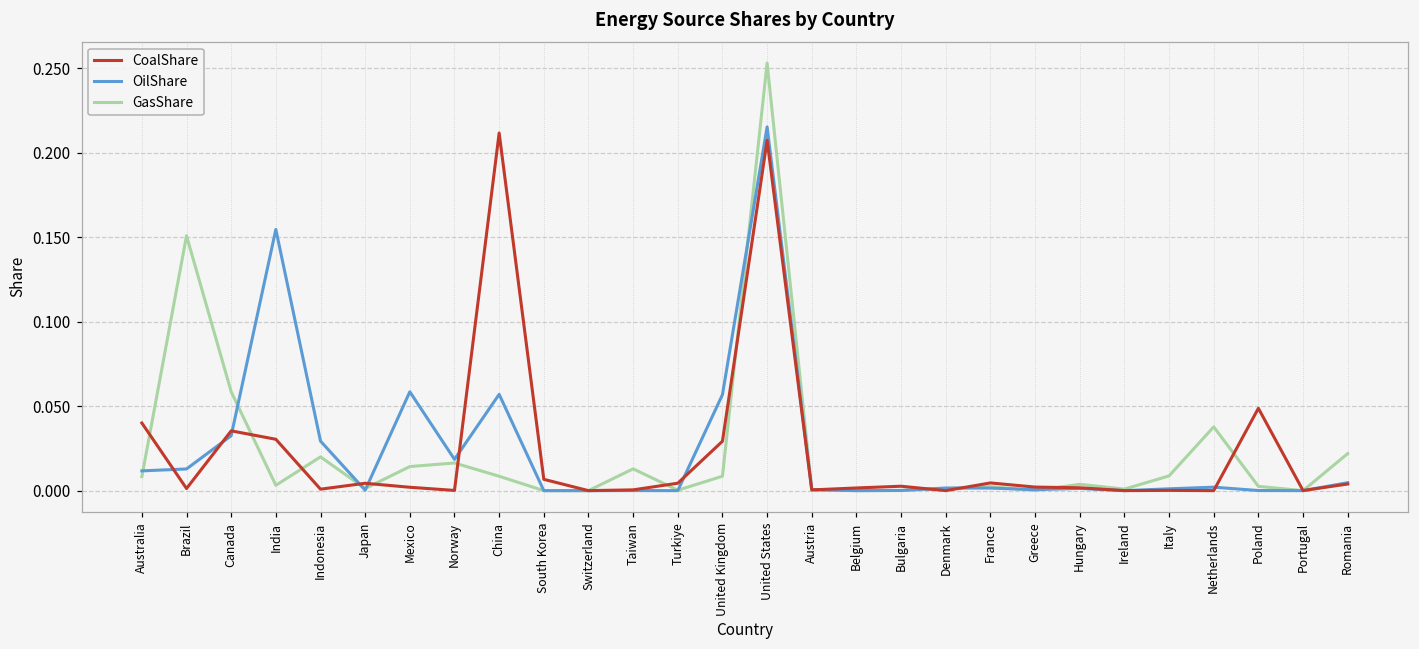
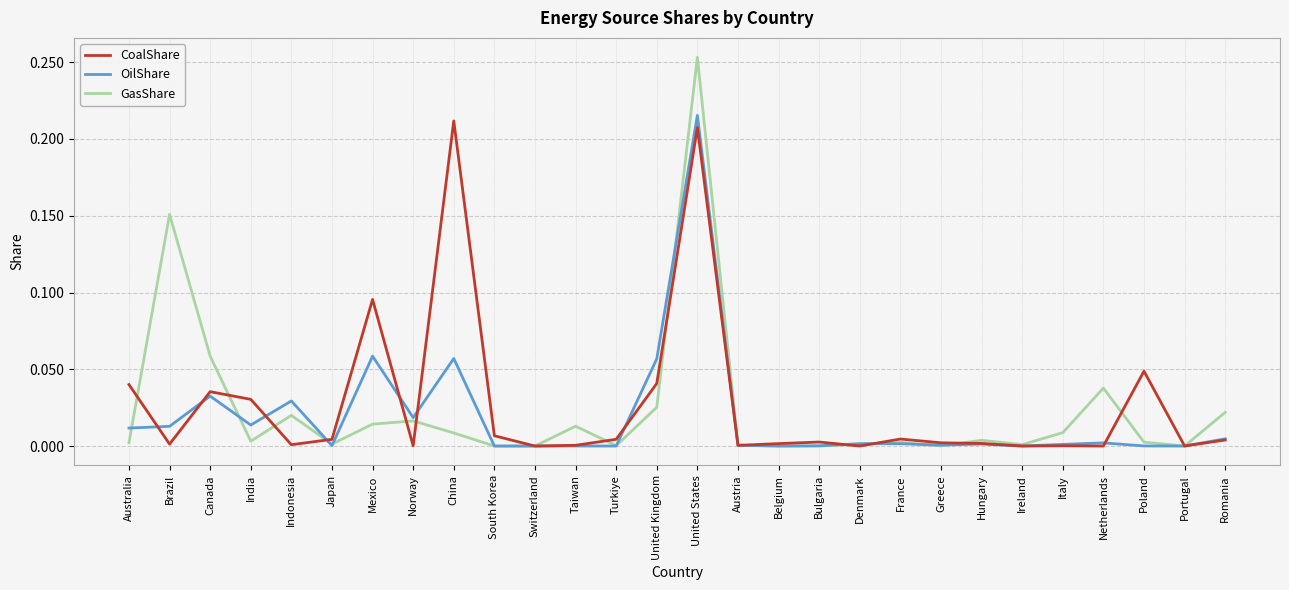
  {
    "CoalShare": {
      "Australia": 0.040,
      "Brazil": 0.001,
      "Canada": 0.035,
      "India": 0.030,
      "Indonesia": 0.001,
      "Japan": 0.004,
-     "Mexico": 0.002,
+     "Mexico": 0.095,
      "Norway": 0.000,
      "China": 0.212,
      "South Korea": 0.007,
      "Turkiye": 0.004,
-     "United Kingdom": 0.029,
+     "United Kingdom": 0.041,
      "United States": 0.207,
      "Bulgaria": 0.003,
      "France": 0.005,
      "Netherlands": 0.000,
      "Poland": 0.049
    },
    "OilShare": {
      "Australia": 0.012,
      "Brazil": 0.013,
      "Canada": 0.033,
-     "India": 0.155,
+     "India": 0.014,
      "Indonesia": 0.029,
      "Mexico": 0.059,
      "Norway": 0.019,
      "China": 0.057,
      "United Kingdom": 0.057,
      "United States": 0.215,
      "Netherlands": 0.002,
      "Poland": 0.000
    },
    "GasShare": {
-     "Australia": 0.008,
+     "Australia": 0.002,
      "Brazil": 0.151,
      "Canada": 0.059,
      "India": 0.003,
      "Indonesia": 0.020,
      "Mexico": 0.014,
      "Norway": 0.016,
      "China": 0.009,
      "Taiwan": 0.013,
-     "United Kingdom": 0.009,
+     "United Kingdom": 0.025,
      "United States": 0.253,
      "Hungary": 0.004,
      "Italy": 0.009,
      "Netherlands": 0.038,
      "Poland": 0.003,
      "Romania": 0.022
    }
  }
